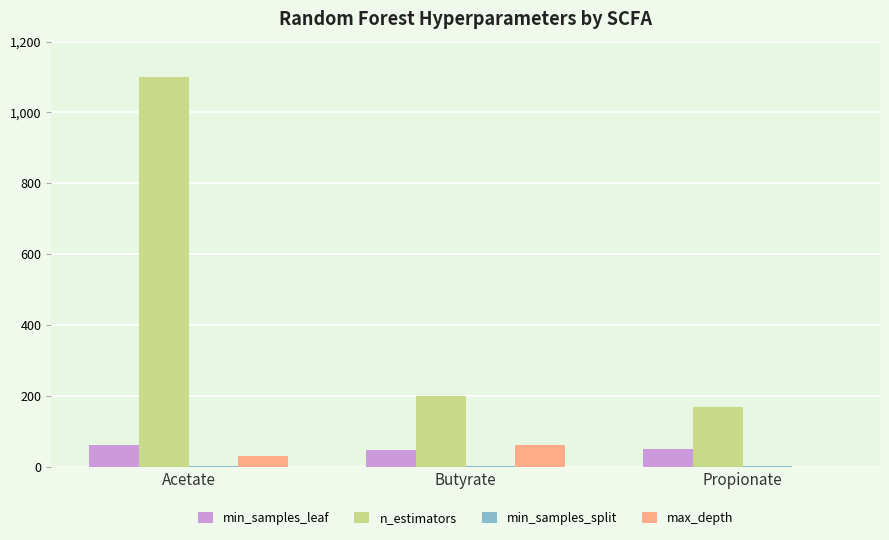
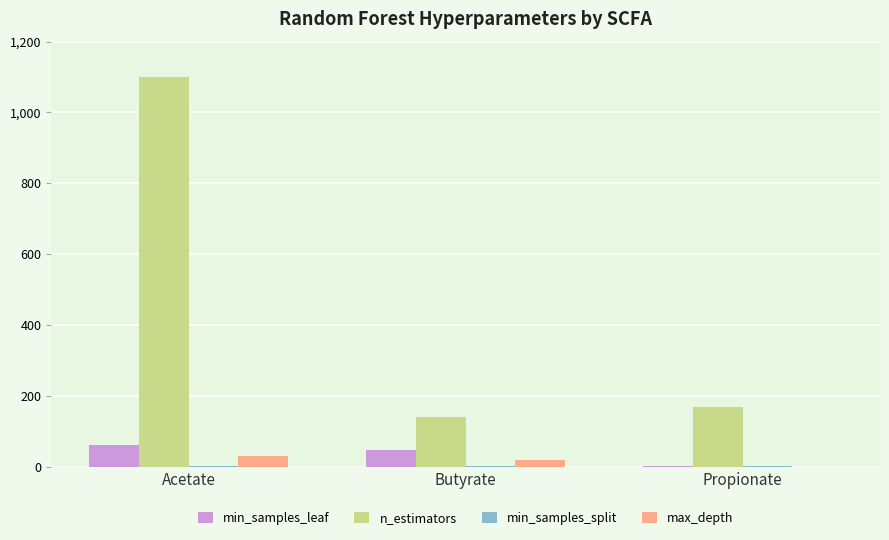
  {
    "min_samples_leaf": {
      "Acetate": "60",
      "Butyrate": "50",
-     "Propionate": "50"
+     "Propionate": "0"
    },
    "n_estimators": {
      "Acetate": "1,100",
-     "Butyrate": "200",
+     "Butyrate": "140",
      "Propionate": "170"
    },
    "max_depth": {
      "Acetate": "30",
-     "Butyrate": "60",
+     "Butyrate": "20",
      "Propionate": "0"
    }
  }
